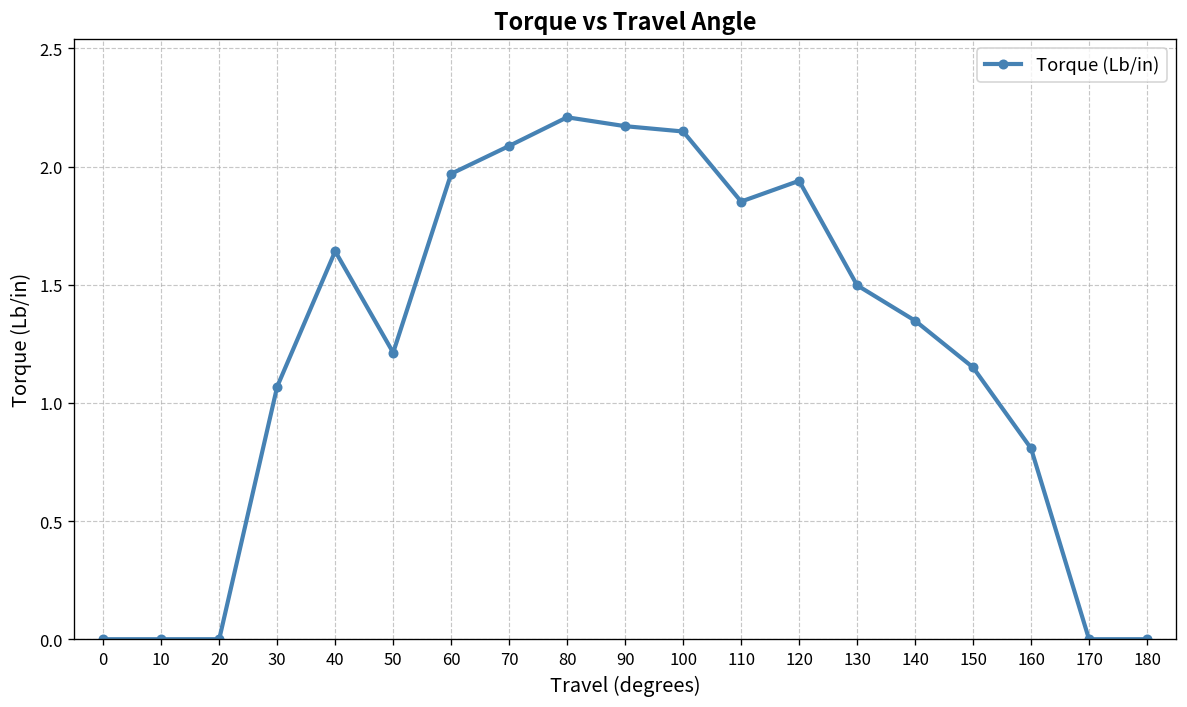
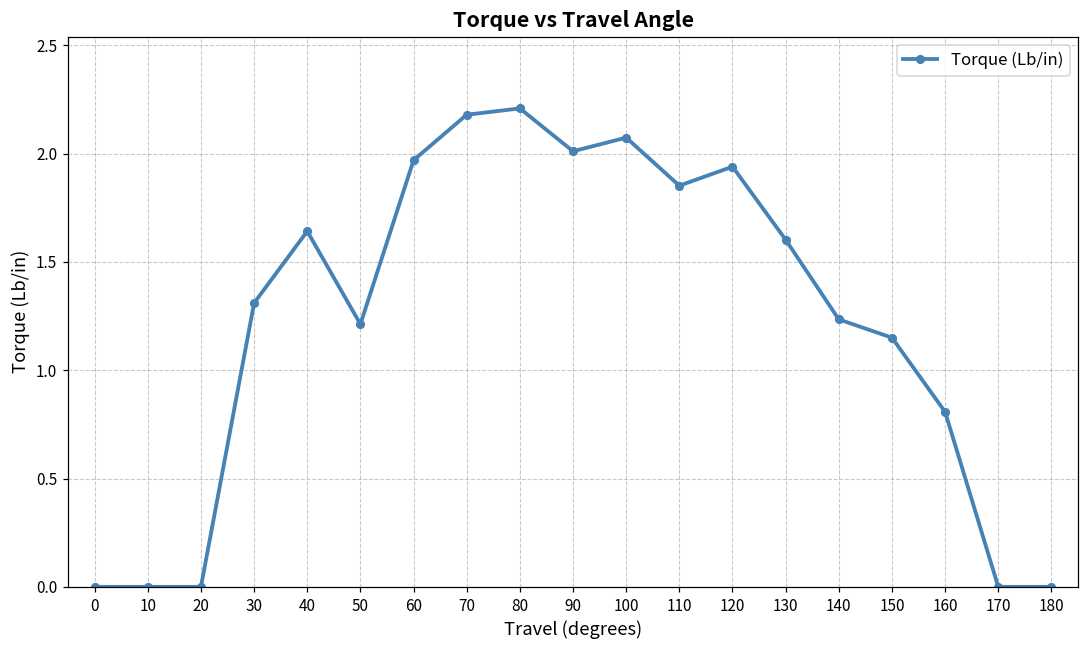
  {
    "0": 0.00,
    "10": 0.00,
    "20": 0.00,
-   "30": 1.07,
+   "30": 1.31,
    "40": 1.64,
    "50": 1.21,
    "60": 1.97,
-   "70": 2.09,
+   "70": 2.18,
    "80": 2.21,
-   "90": 2.17,
-   "100": 2.15,
+   "90": 2.01,
+   "100": 2.07,
    "110": 1.85,
    "120": 1.94,
-   "130": 1.50,
-   "140": 1.35,
+   "130": 1.60,
+   "140": 1.23,
    "150": 1.15,
    "160": 0.81,
    "170": 0.00,
    "180": 0.00
  }
